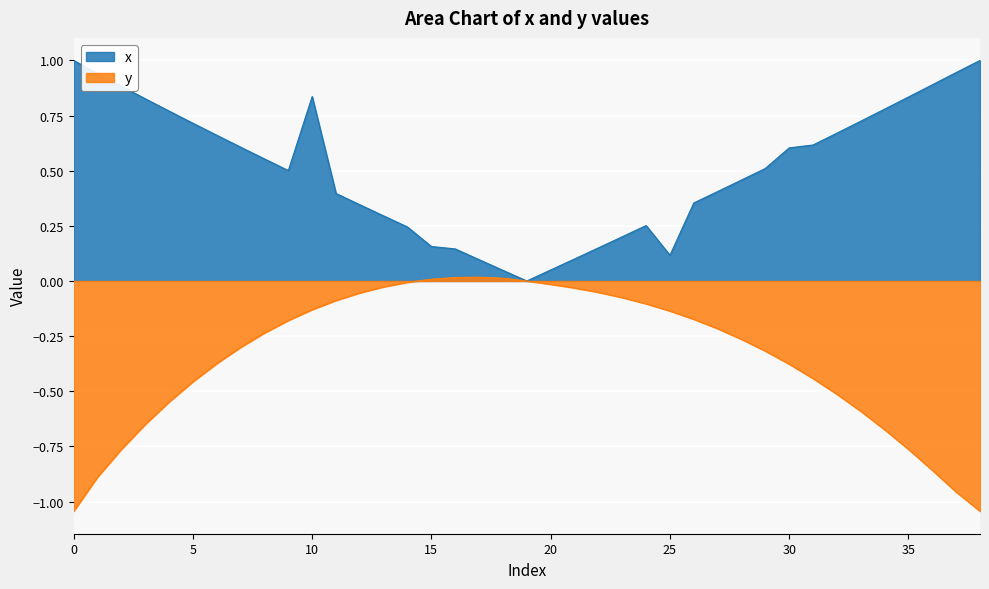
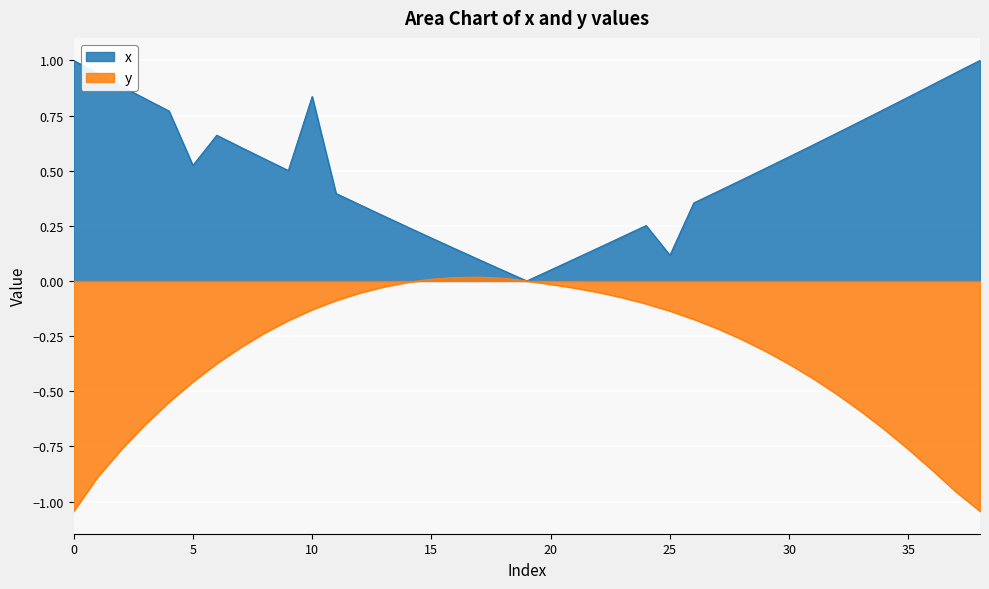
  {
    "x": {
      "0": 1.00,
-     "5": 0.72,
+     "5": 0.52,
      "10": 0.84,
-     "15": 0.16,
+     "15": 0.19,
      "20": 0.05,
      "25": 0.12,
-     "30": 0.60,
+     "30": 0.56,
      "35": 0.83
    }
  }
